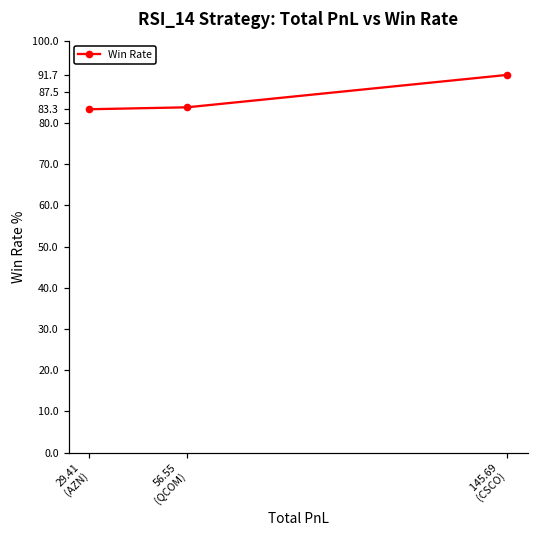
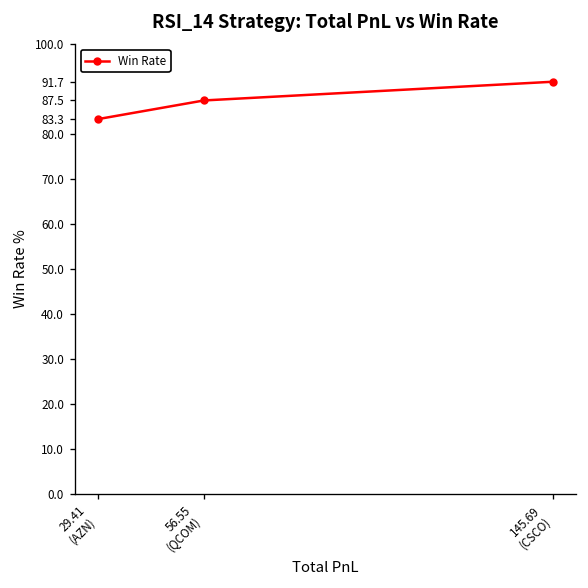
  {
    "29.41 (AZN)": 83,
-   "56.55 (QCOM)": 84,
+   "56.55 (QCOM)": 88,
    "145.69 (CSCO)": 92
  }
